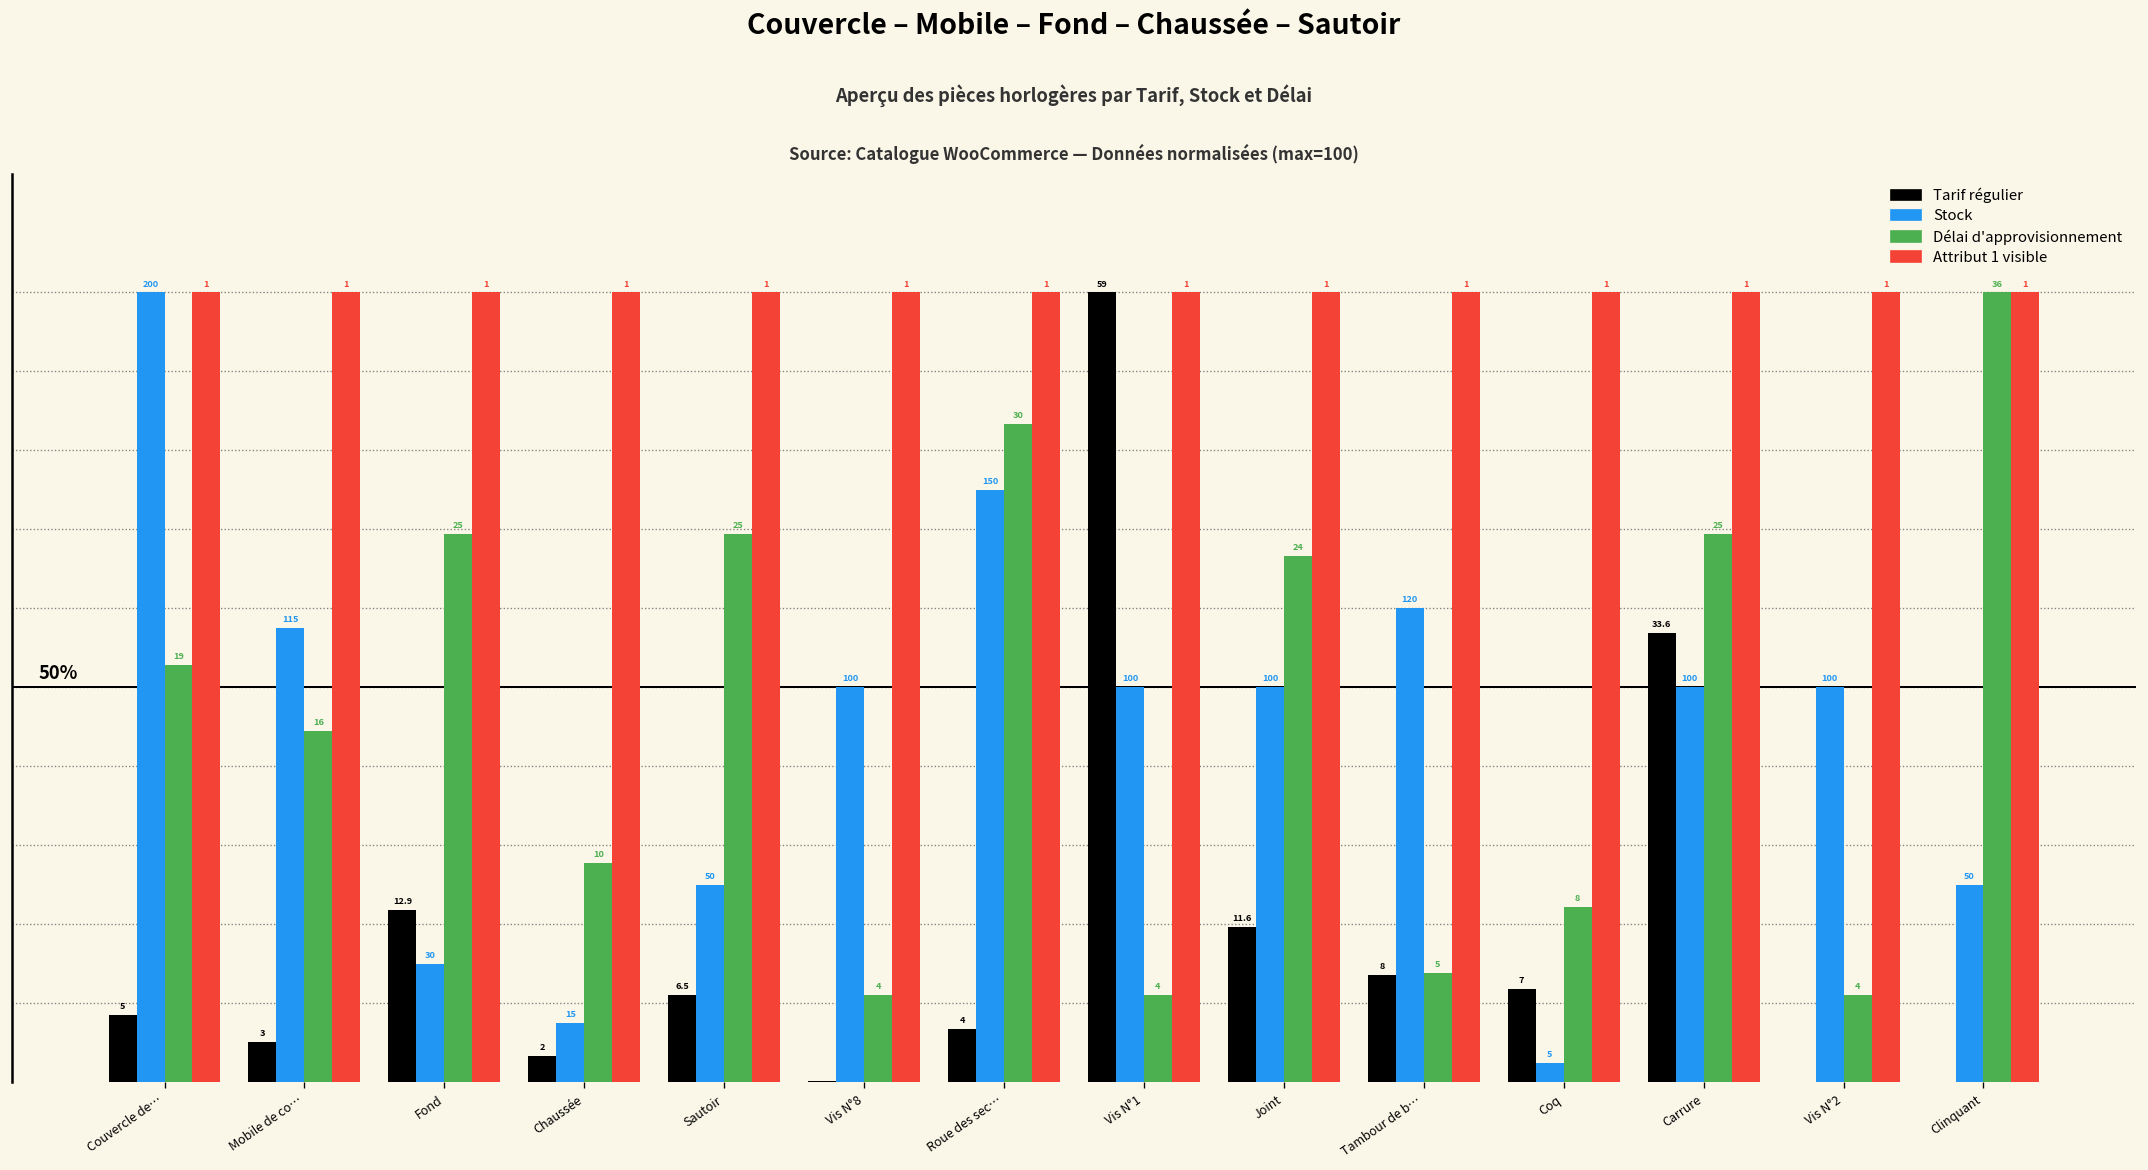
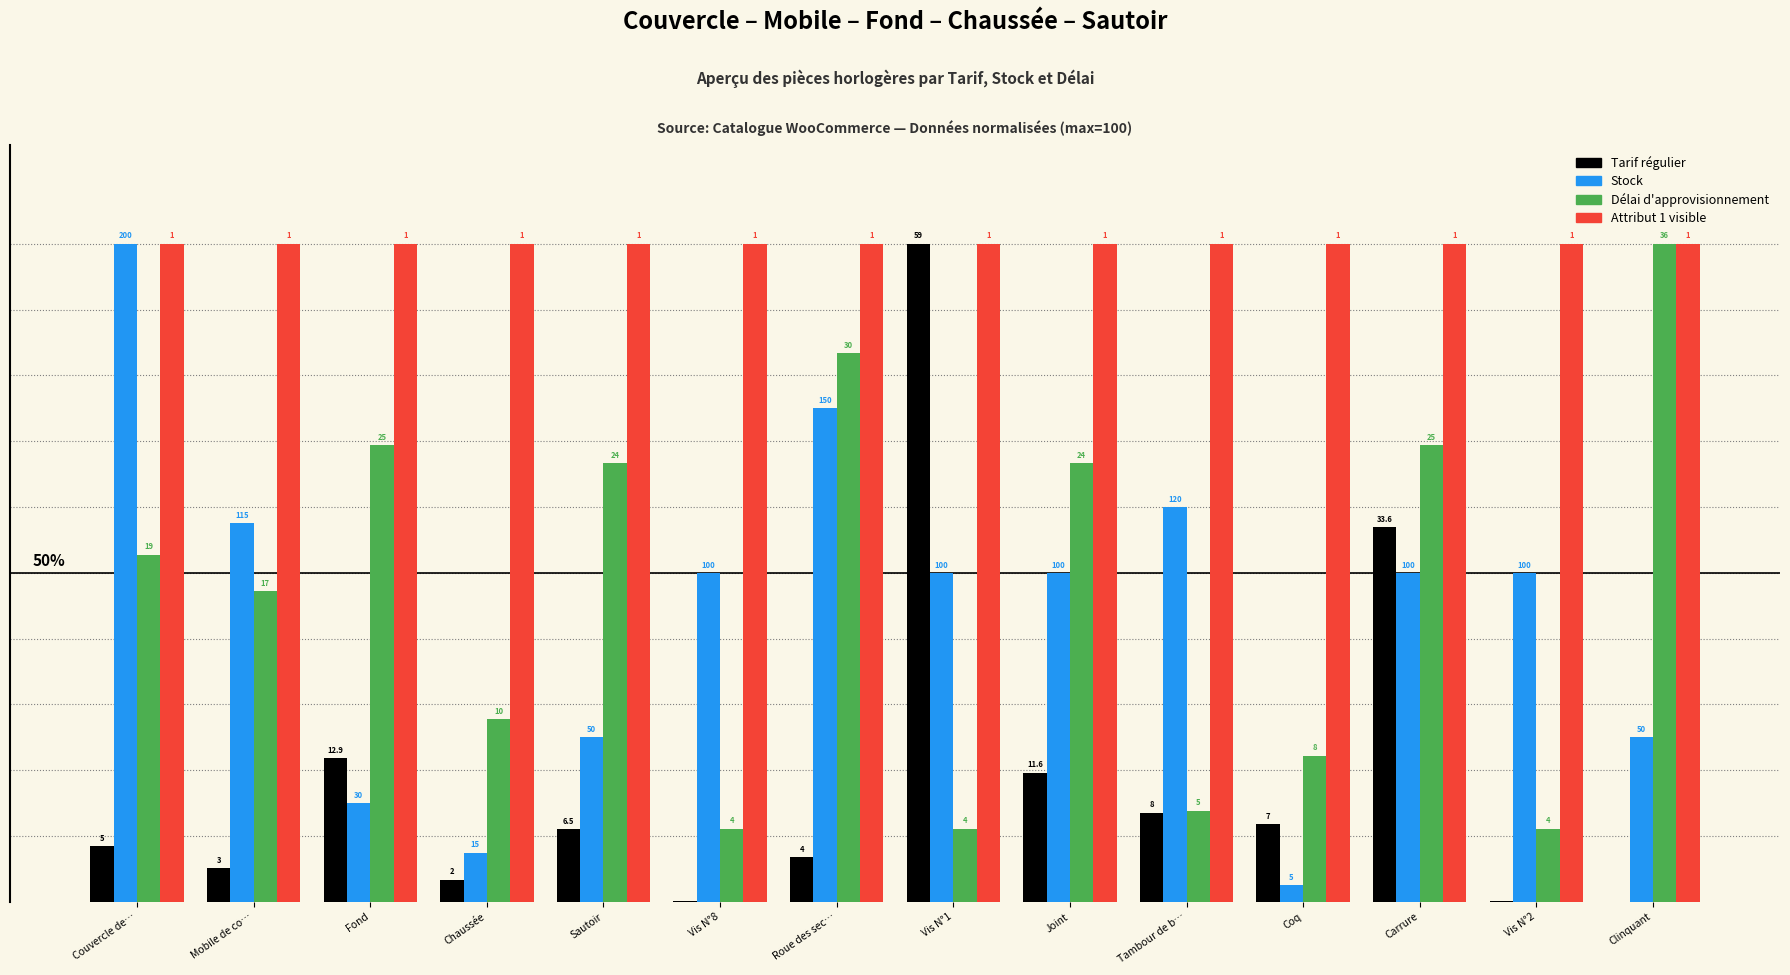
  {
    "Délai d'approvisionnement": {
-     "Mobile de co…": 16,
-     "Sautoir": 25
+     "Mobile de co…": 17,
+     "Sautoir": 24
    }
  }
